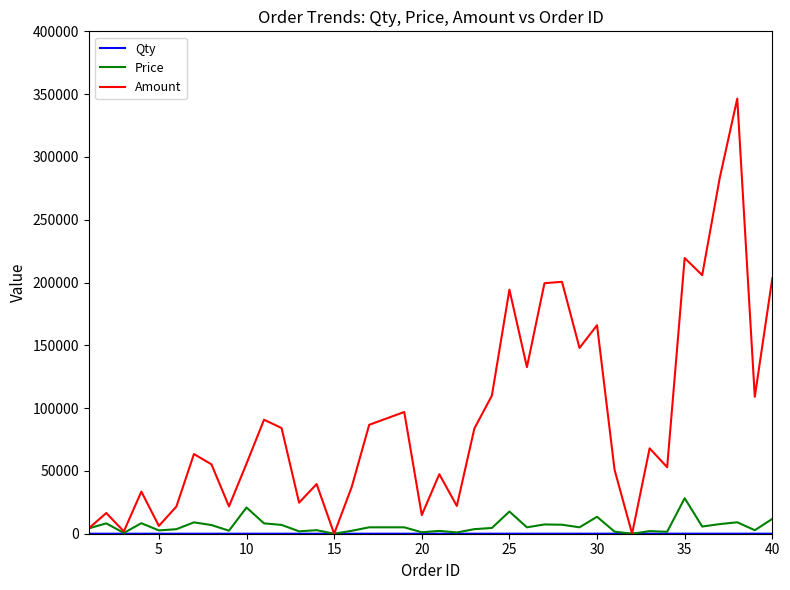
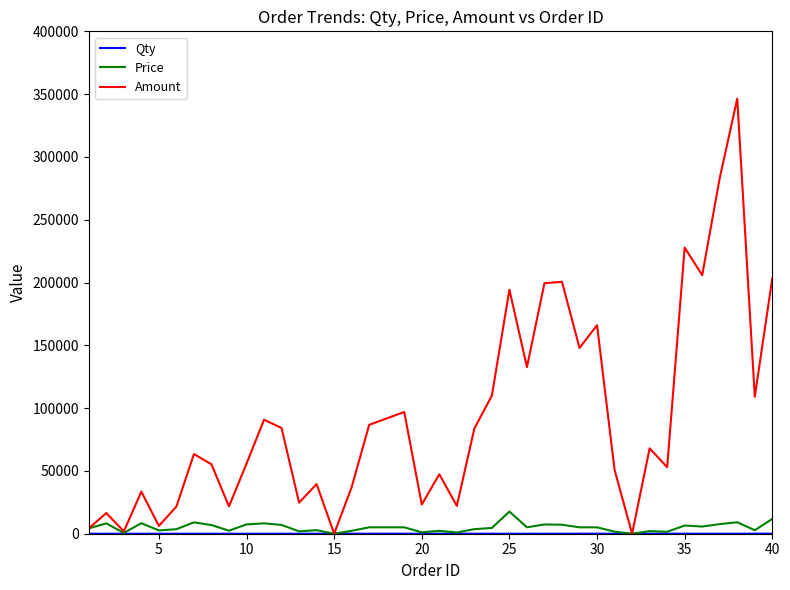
  {
    "Qty": {
      "5": 0,
      "10": 0,
      "25": 0,
      "30": 0,
      "35": 0,
      "40": 0
    },
    "Price": {
      "5": 3000,
-     "10": 21000,
+     "10": 7000,
      "25": 18000,
-     "30": 14000,
-     "35": 28000,
+     "30": 5000,
+     "35": 7000,
      "40": 12000
    },
    "Amount": {
      "5": 6000,
      "10": 56000,
-     "20": 15000,
+     "20": 23000,
      "25": 194000,
      "30": 166000,
-     "35": 220000,
+     "35": 228000,
      "40": 203000
    }
  }
